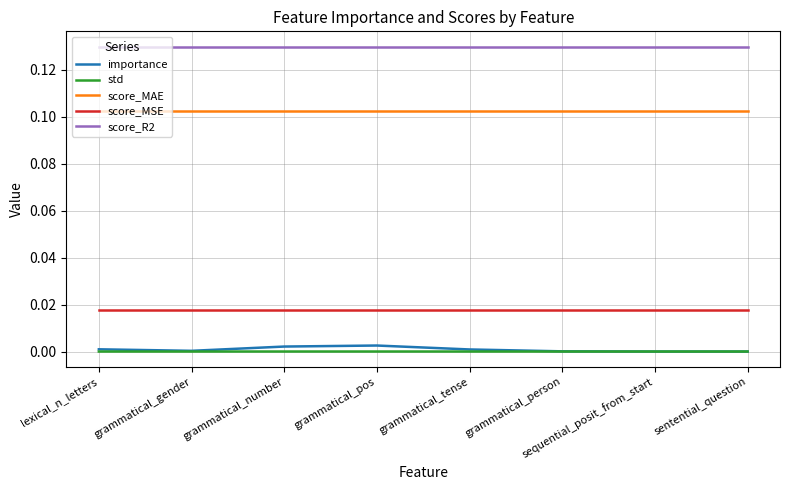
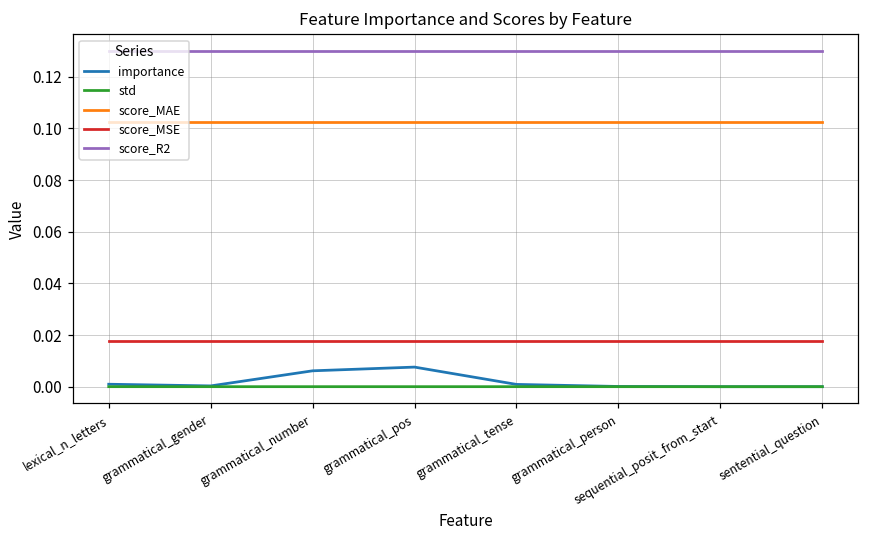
  {
    "importance": {
-     "grammatical_number": 0.002,
-     "grammatical_pos": 0.003
+     "grammatical_number": 0.006,
+     "grammatical_pos": 0.008
    },
    "std": {
      "grammatical_number": 0.000,
      "grammatical_pos": 0.000
    },
    "score_MAE": {
      "grammatical_gender": 0.102,
      "grammatical_number": 0.102,
      "grammatical_pos": 0.102,
      "grammatical_tense": 0.102,
      "grammatical_person": 0.102,
      "sequential_posit_from_start": 0.102,
      "sentential_question": 0.102
    },
    "score_MSE": {
      "lexical_n_letters": 0.018,
      "grammatical_gender": 0.018,
      "grammatical_number": 0.018,
      "grammatical_pos": 0.018,
      "grammatical_tense": 0.018,
      "grammatical_person": 0.018,
      "sequential_posit_from_start": 0.018,
      "sentential_question": 0.018
    },
    "score_R2": {
      "grammatical_gender": 0.130,
      "grammatical_number": 0.130,
      "grammatical_pos": 0.130,
      "grammatical_tense": 0.130,
      "grammatical_person": 0.130,
      "sequential_posit_from_start": 0.130,
      "sentential_question": 0.130
    }
  }
